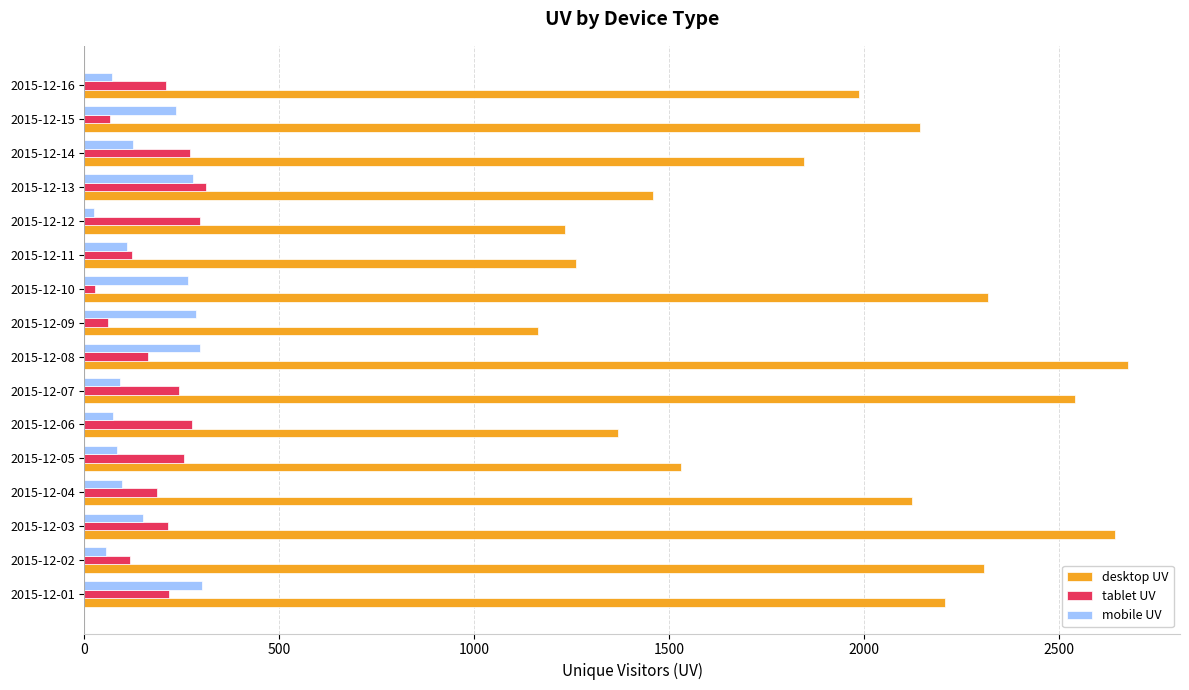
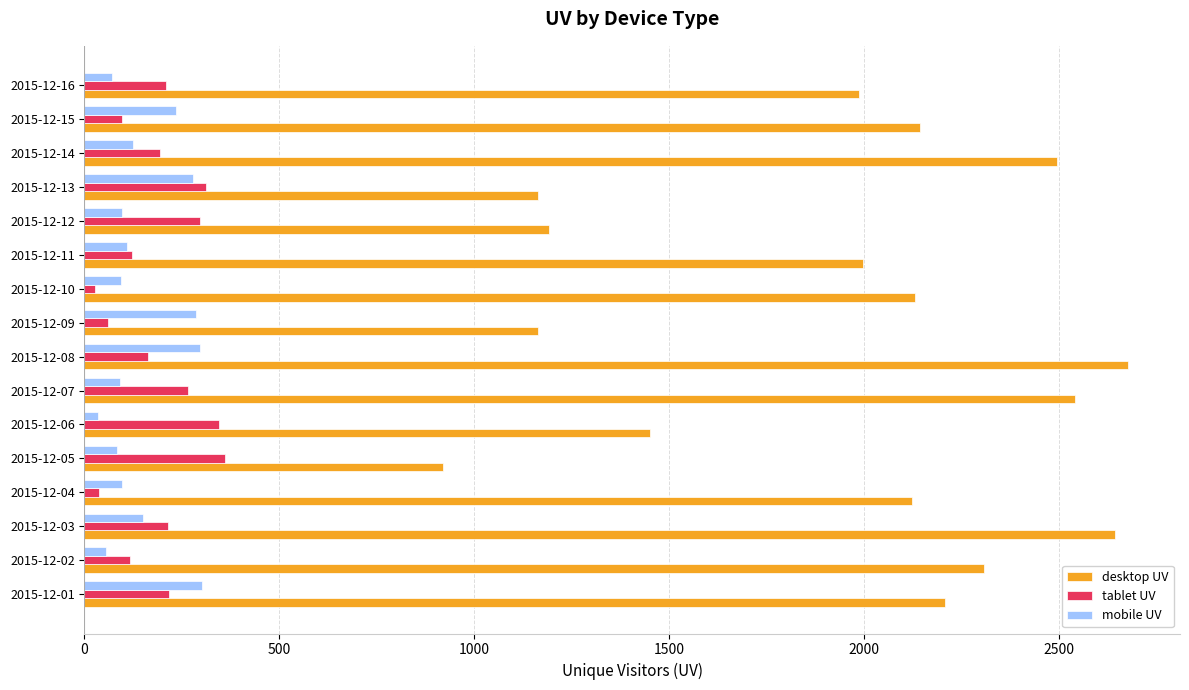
  {
    "desktop UV": {
      "2015-12-16": 1990,
      "2015-12-15": 2140,
-     "2015-12-14": 1850,
-     "2015-12-13": 1460,
-     "2015-12-12": 1230,
-     "2015-12-11": 1260,
-     "2015-12-10": 2320,
+     "2015-12-14": 2490,
+     "2015-12-13": 1160,
+     "2015-12-12": 1190,
+     "2015-12-11": 2000,
+     "2015-12-10": 2130,
      "2015-12-09": 1160,
      "2015-12-08": 2680,
      "2015-12-07": 2540,
-     "2015-12-06": 1370,
-     "2015-12-05": 1530,
+     "2015-12-06": 1450,
+     "2015-12-05": 920,
      "2015-12-04": 2120,
      "2015-12-03": 2640,
      "2015-12-02": 2310,
      "2015-12-01": 2210
    },
    "tablet UV": {
      "2015-12-16": 210,
-     "2015-12-15": 70,
-     "2015-12-14": 270,
+     "2015-12-15": 100,
+     "2015-12-14": 190,
      "2015-12-13": 310,
      "2015-12-12": 300,
      "2015-12-11": 120,
      "2015-12-10": 30,
      "2015-12-09": 60,
      "2015-12-08": 160,
-     "2015-12-07": 240,
-     "2015-12-06": 280,
-     "2015-12-05": 260,
-     "2015-12-04": 190,
+     "2015-12-07": 270,
+     "2015-12-06": 350,
+     "2015-12-05": 360,
+     "2015-12-04": 40,
      "2015-12-03": 220,
      "2015-12-02": 120,
      "2015-12-01": 220
    },
    "mobile UV": {
      "2015-12-16": 70,
      "2015-12-15": 230,
      "2015-12-14": 120,
      "2015-12-13": 280,
-     "2015-12-12": 30,
+     "2015-12-12": 100,
      "2015-12-11": 110,
-     "2015-12-10": 270,
+     "2015-12-10": 90,
      "2015-12-09": 290,
      "2015-12-08": 300,
      "2015-12-07": 90,
-     "2015-12-06": 70,
+     "2015-12-06": 30,
      "2015-12-05": 80,
      "2015-12-04": 100,
      "2015-12-03": 150,
      "2015-12-02": 60,
      "2015-12-01": 300
    }
  }
